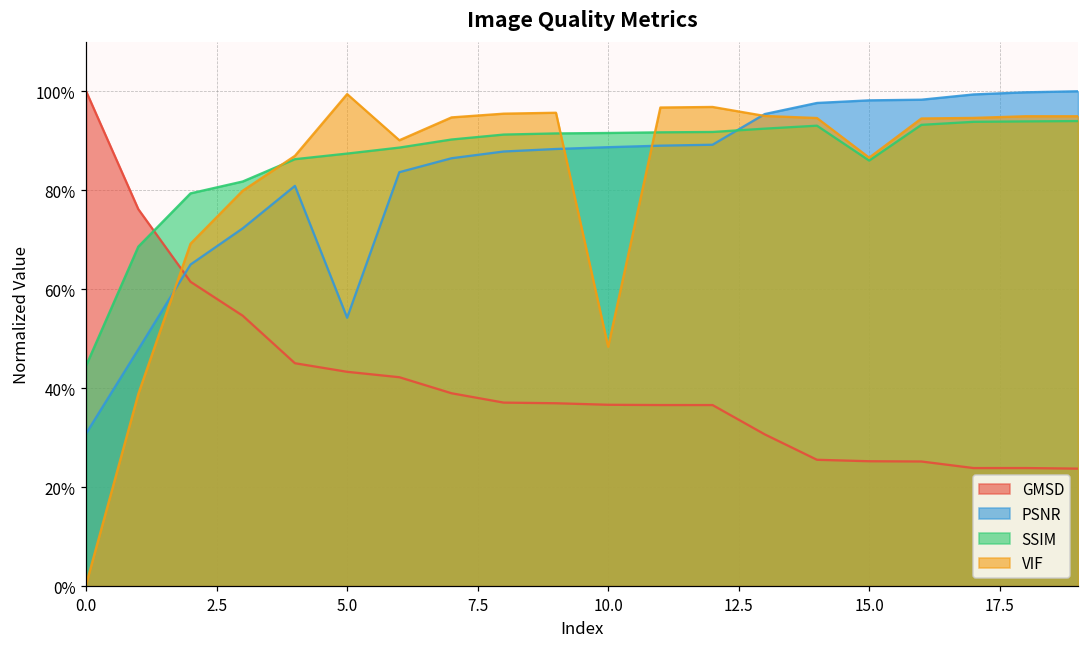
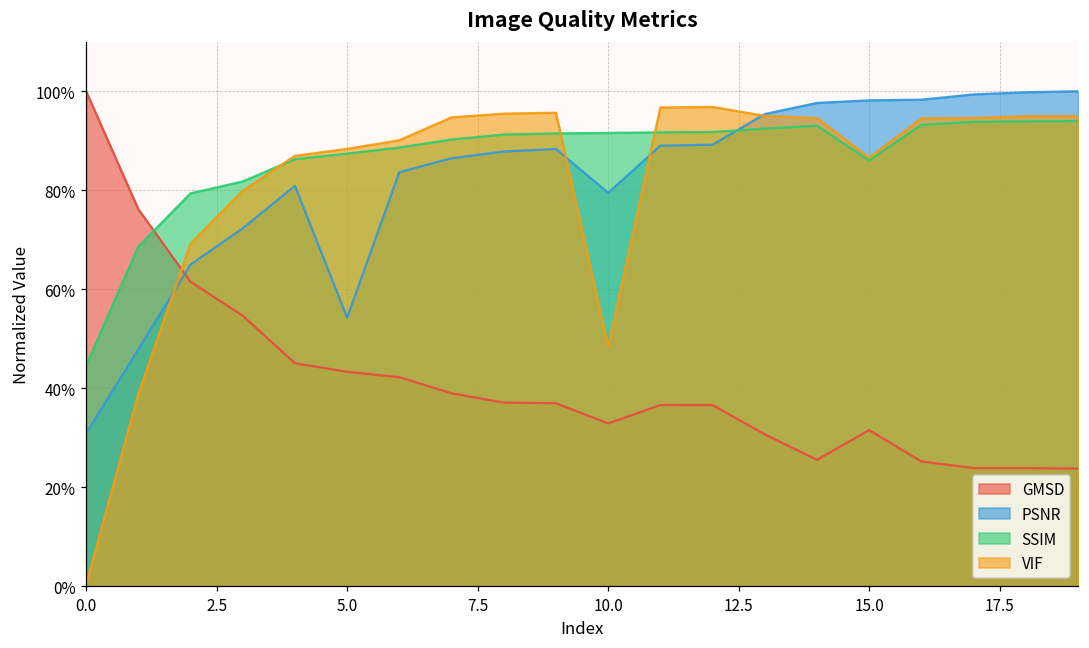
  {
    "GMSD": {
      "0.0": "100%",
      "5.0": "43%",
-     "10.0": "37%",
-     "15.0": "25%"
+     "10.0": "33%",
+     "15.0": "32%"
    },
    "PSNR": {
      "0.0": "31%",
      "5.0": "54%",
-     "10.0": "89%",
+     "10.0": "79%",
      "15.0": "98%"
    },
    "SSIM": {
      "0.0": "45%",
      "5.0": "87%",
      "10.0": "92%",
      "15.0": "86%"
    },
    "VIF": {
      "0.0": "0%",
-     "5.0": "99%",
+     "5.0": "88%",
      "10.0": "48%",
      "15.0": "87%"
    }
  }
